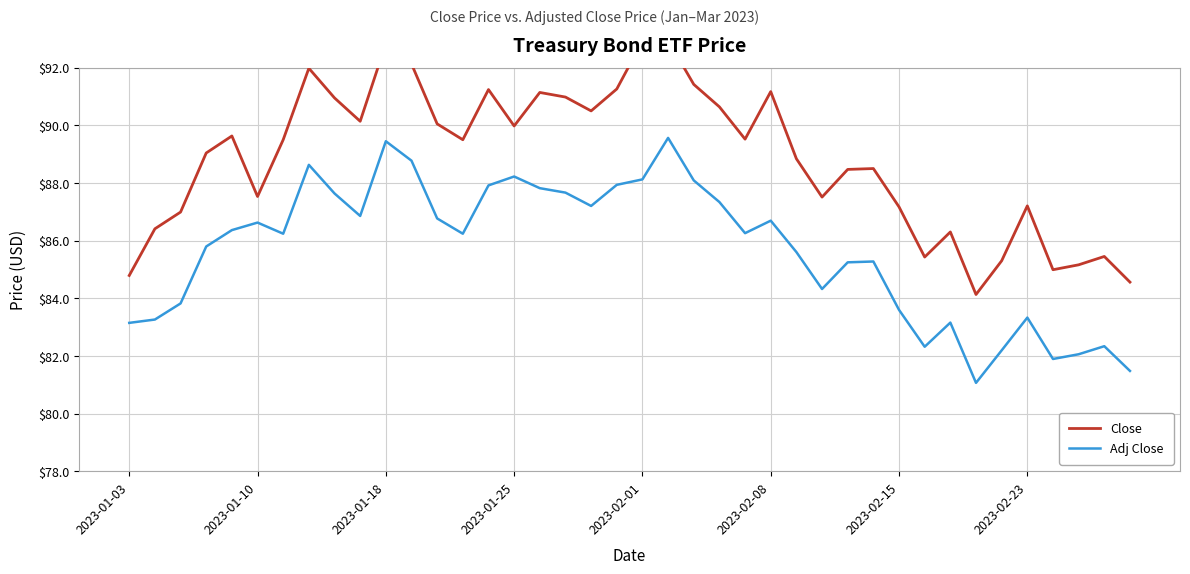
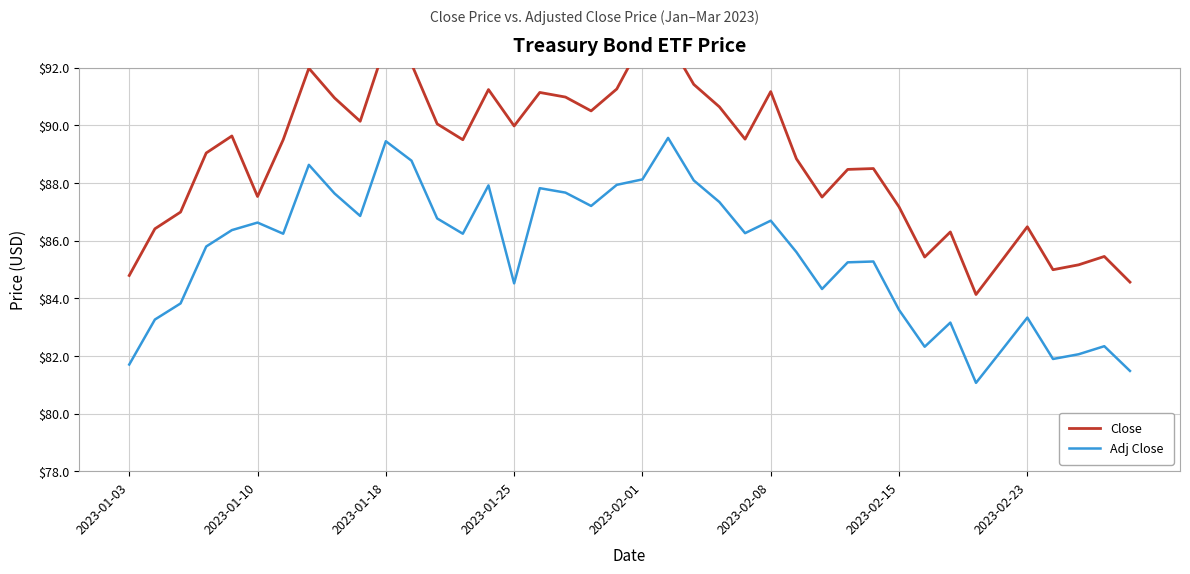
  {
    "Close": {
      "2023-01-03": "$84.8",
      "2023-01-10": "$87.5",
      "2023-01-25": "$90.0",
      "2023-02-08": "$91.2",
      "2023-02-15": "$87.2",
-     "2023-02-23": "$87.2"
+     "2023-02-23": "$86.5"
    },
    "Adj Close": {
-     "2023-01-03": "$83.1",
+     "2023-01-03": "$81.7",
      "2023-01-10": "$86.6",
      "2023-01-18": "$89.4",
-     "2023-01-25": "$88.2",
+     "2023-01-25": "$84.5",
      "2023-02-01": "$88.1",
      "2023-02-08": "$86.7",
      "2023-02-15": "$83.6",
      "2023-02-23": "$83.3"
    }
  }
